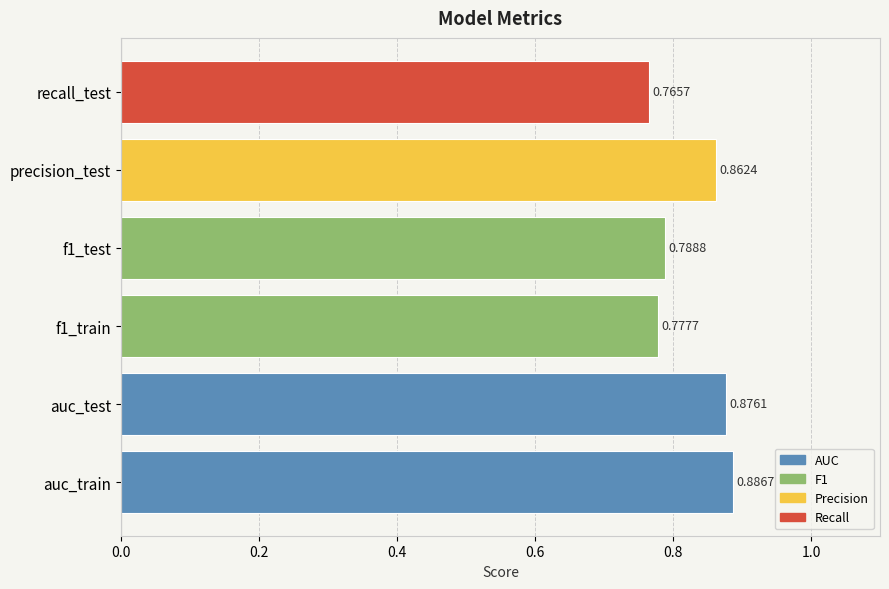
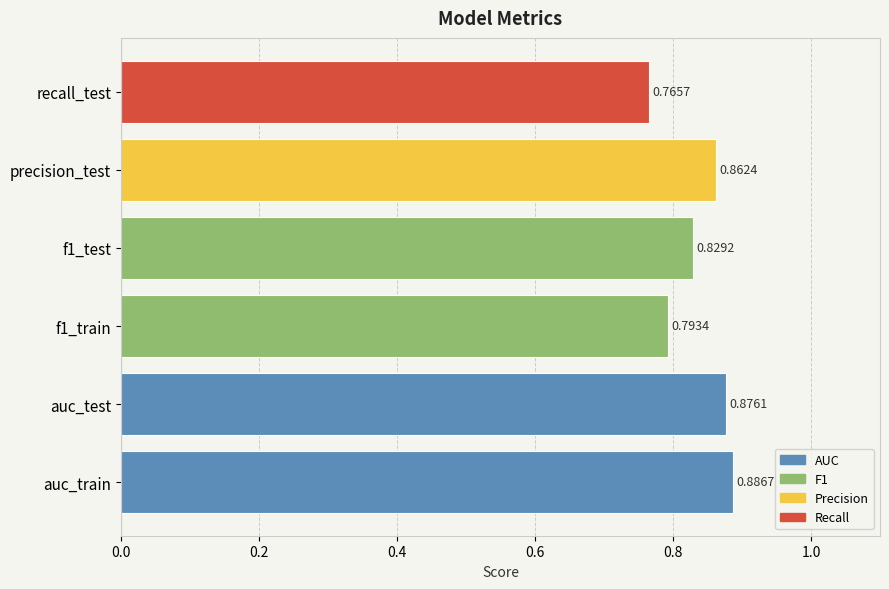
  {
    "recall_test": 0.7657,
    "precision_test": 0.8624,
-   "f1_test": 0.7888,
-   "f1_train": 0.7777,
+   "f1_test": 0.8292,
+   "f1_train": 0.7934,
    "auc_test": 0.8761,
    "auc_train": 0.8867
  }
